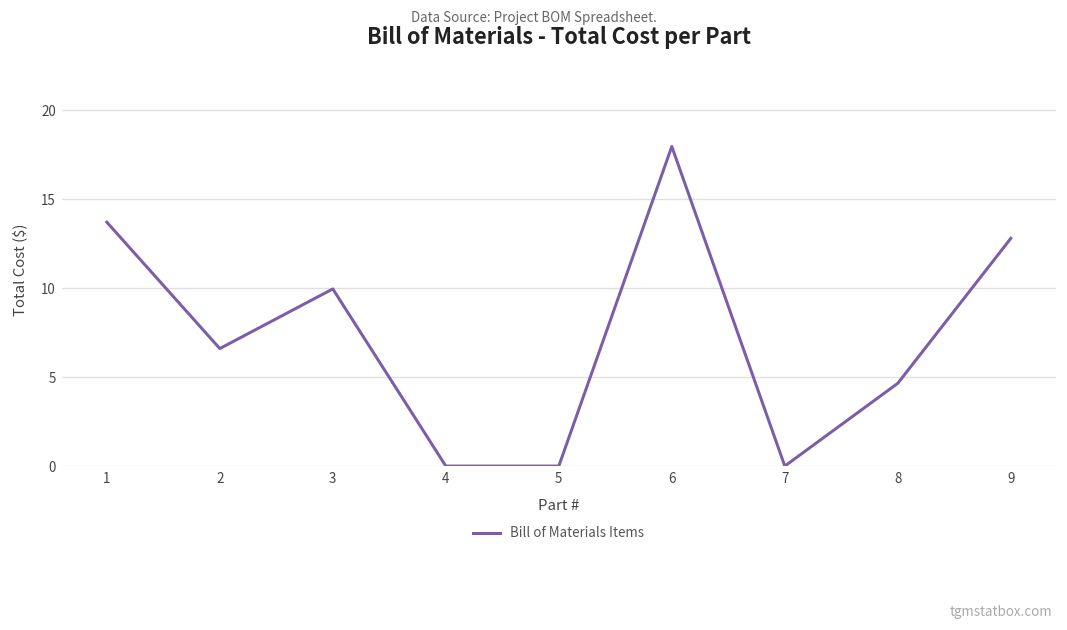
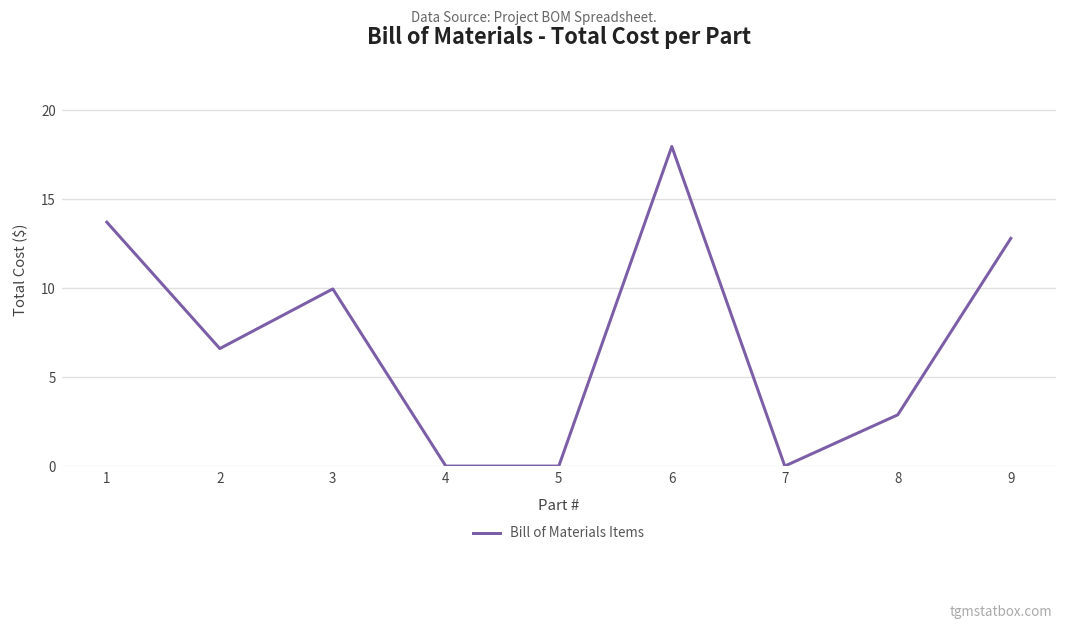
  {
    "1": 13.7,
    "2": 6.6,
    "3": 10.0,
    "4": 0.0,
    "5": 0.0,
    "6": 18.0,
    "7": 0.0,
-   "8": 4.7,
+   "8": 2.9,
    "9": 12.8
  }
